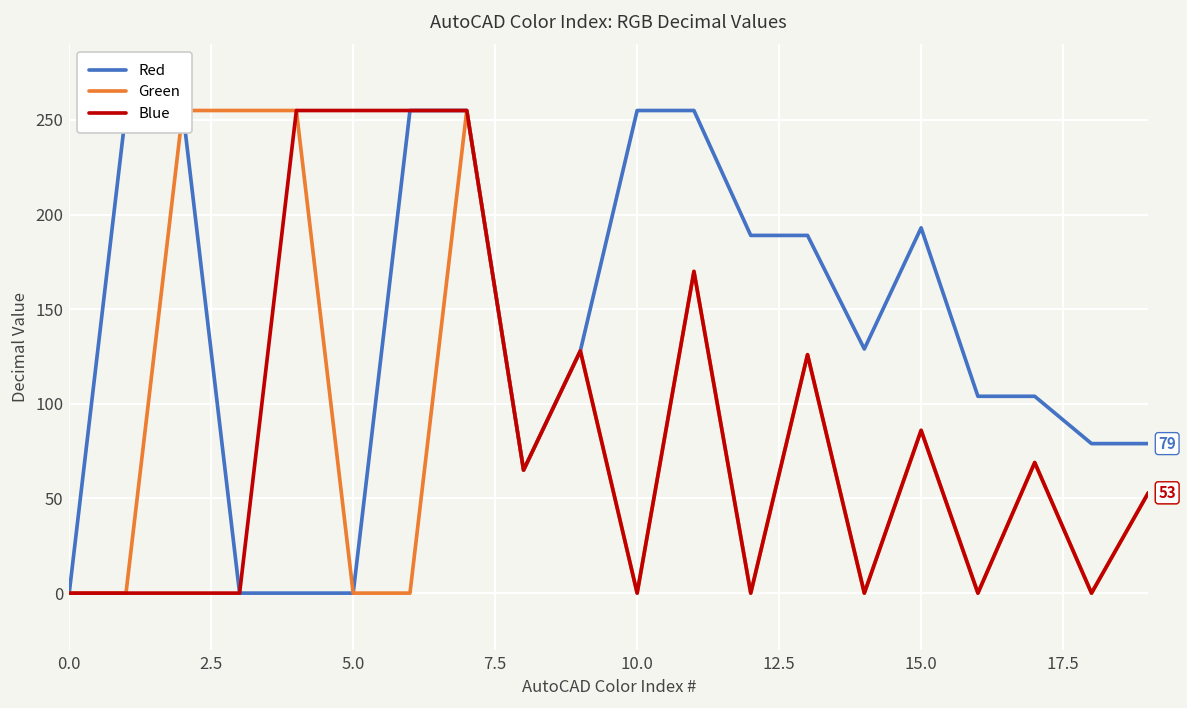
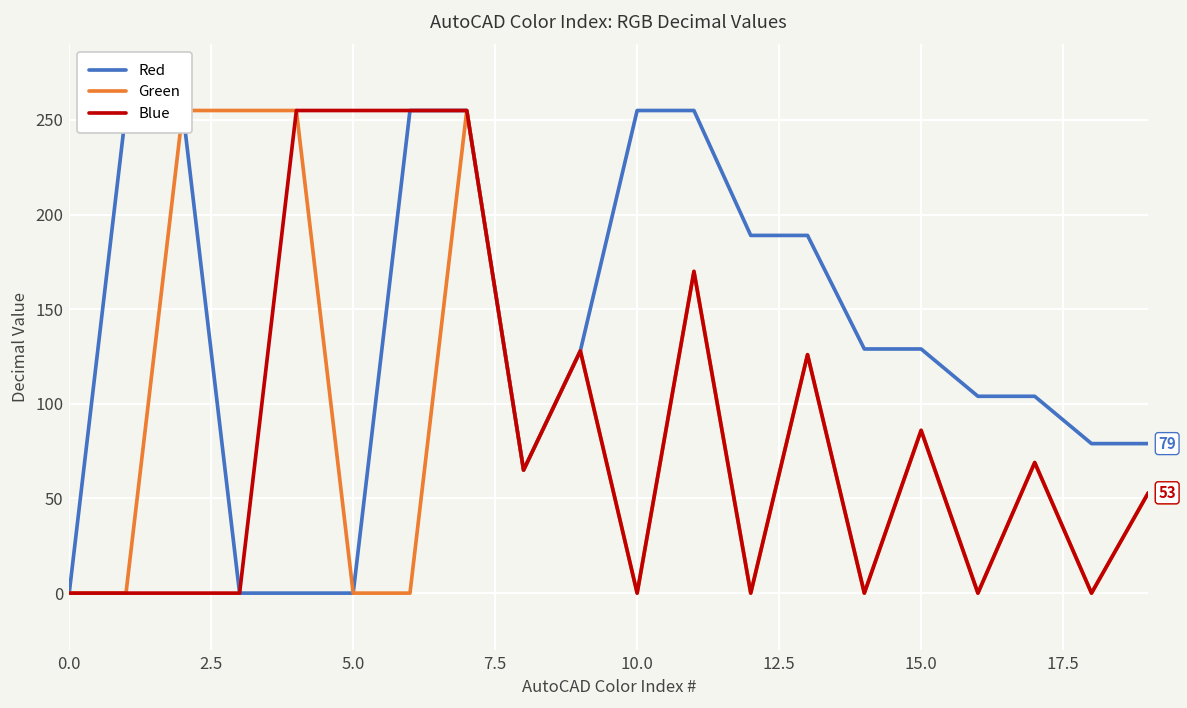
  {
    "Red": {
      "10.0": 255,
-     "15.0": 193
+     "15.0": 129
    },
    "Blue": {
      "5.0": 255
    }
  }
